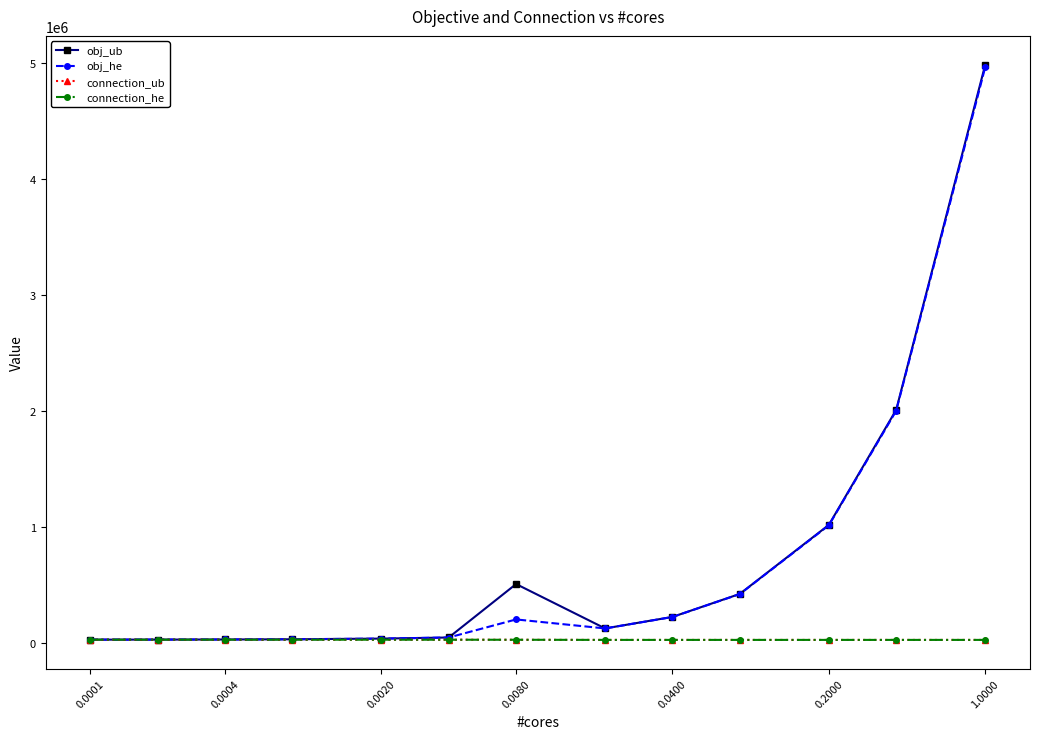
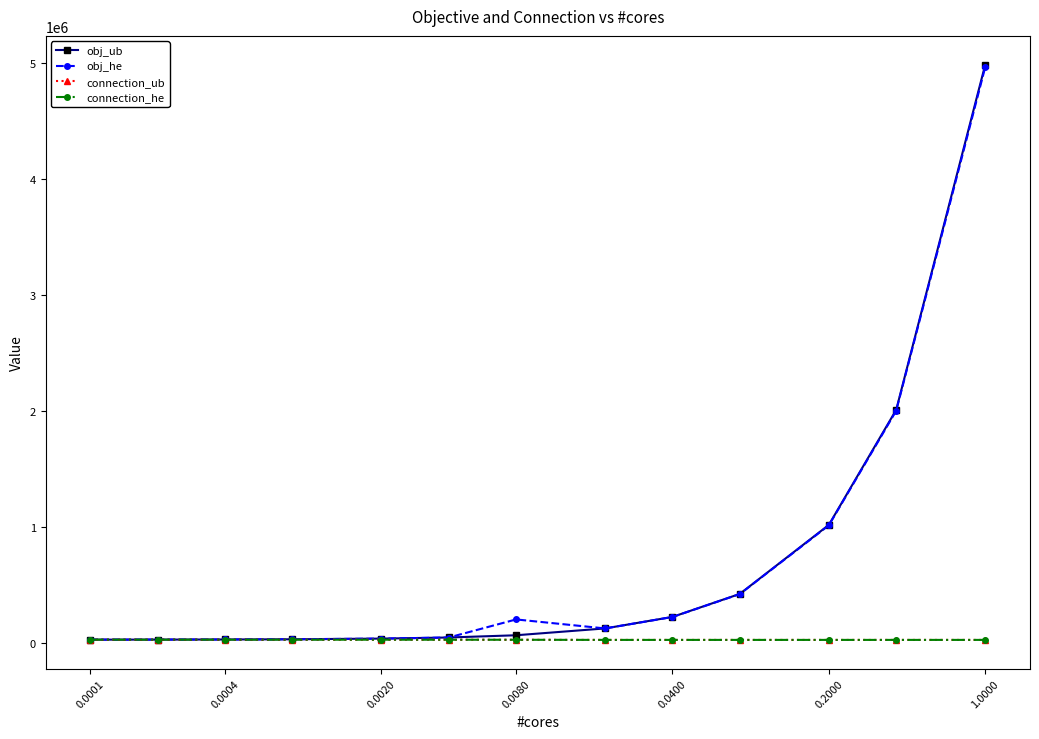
  {
    "obj_ub": {
-     "0.0080": 510000
+     "0.0080": 70000
    },
    "obj_he": {
      "0.0080": 200000
    },
    "connection_he": {
      "0.0080": 30000,
      "0.0400": 30000,
      "0.2000": 30000,
      "1.0000": 30000
    }
  }
